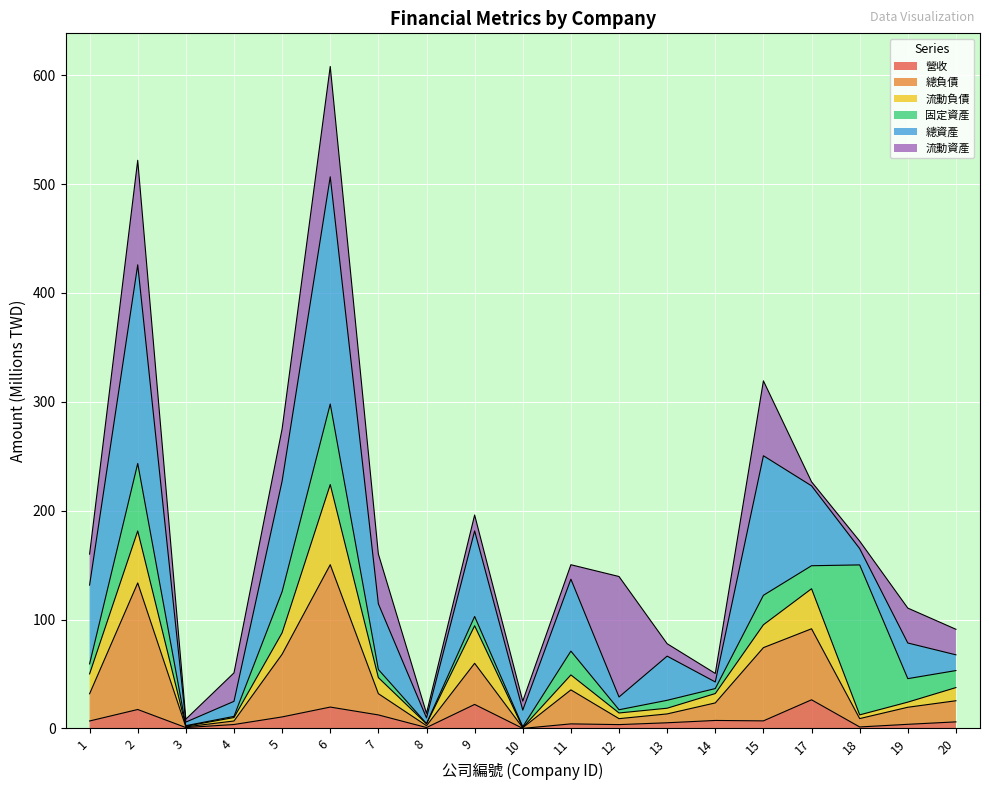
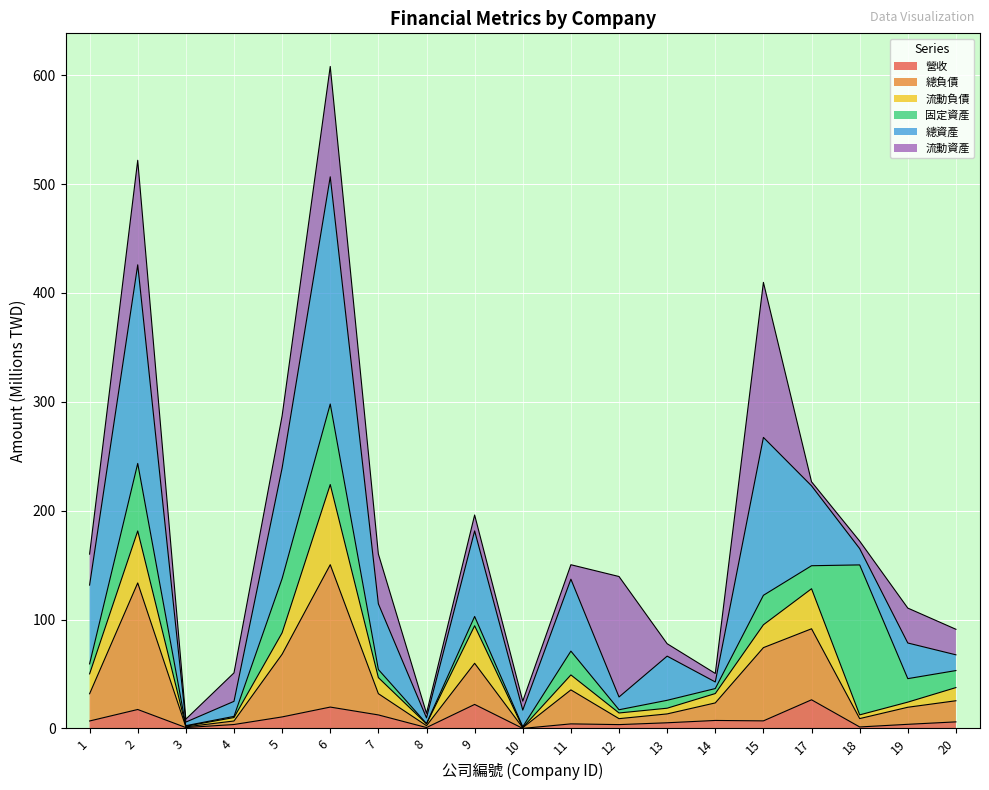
  {
    "流動負債": {
      "1": 18,
      "2": 48,
      "5": 20,
      "6": 74,
      "7": 15,
      "9": 34,
      "11": 14,
      "12": 5,
      "13": 5,
      "14": 9,
      "15": 21,
      "17": 37,
      "18": 3,
      "19": 5,
      "20": 12
    },
    "固定資產": {
      "1": 9,
      "2": 62,
-     "5": 38,
+     "5": 50,
      "6": 74,
      "7": 7,
      "9": 9,
      "11": 22,
      "12": 3,
      "13": 7,
      "14": 5,
      "15": 27,
      "17": 21,
      "18": 138,
      "19": 22,
      "20": 16
    },
    "總資產": {
      "1": 72,
      "2": 182,
      "3": 3,
      "4": 14,
      "5": 102,
      "6": 209,
      "7": 60,
      "8": 5,
      "9": 79,
      "10": 15,
      "11": 66,
      "12": 12,
      "13": 41,
      "14": 6,
-     "15": 128,
+     "15": 145,
      "17": 73,
      "18": 15,
      "19": 33,
      "20": 14
    },
    "流動資產": {
      "1": 28,
      "2": 96,
      "3": 3,
      "4": 26,
      "5": 48,
      "6": 101,
      "7": 46,
      "8": 4,
      "9": 15,
      "10": 8,
      "11": 13,
      "12": 111,
      "13": 11,
      "14": 8,
-     "15": 69,
+     "15": 142,
      "17": 4,
      "18": 7,
      "19": 32,
      "20": 23
    }
  }
